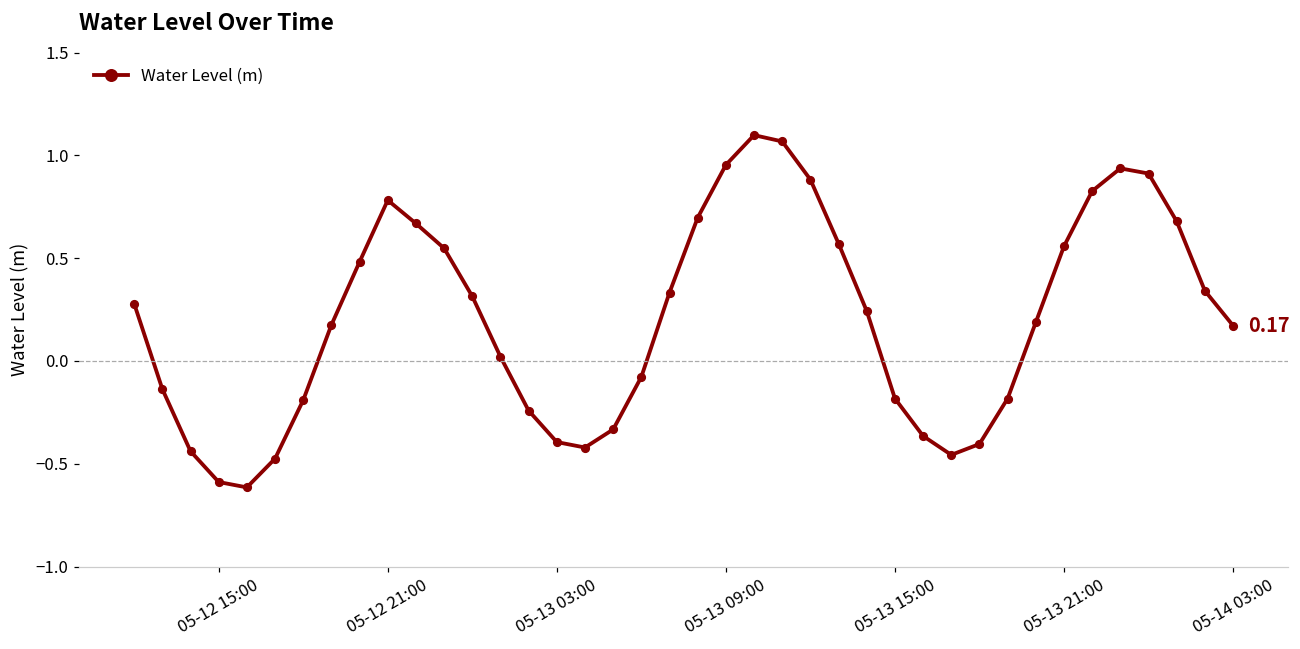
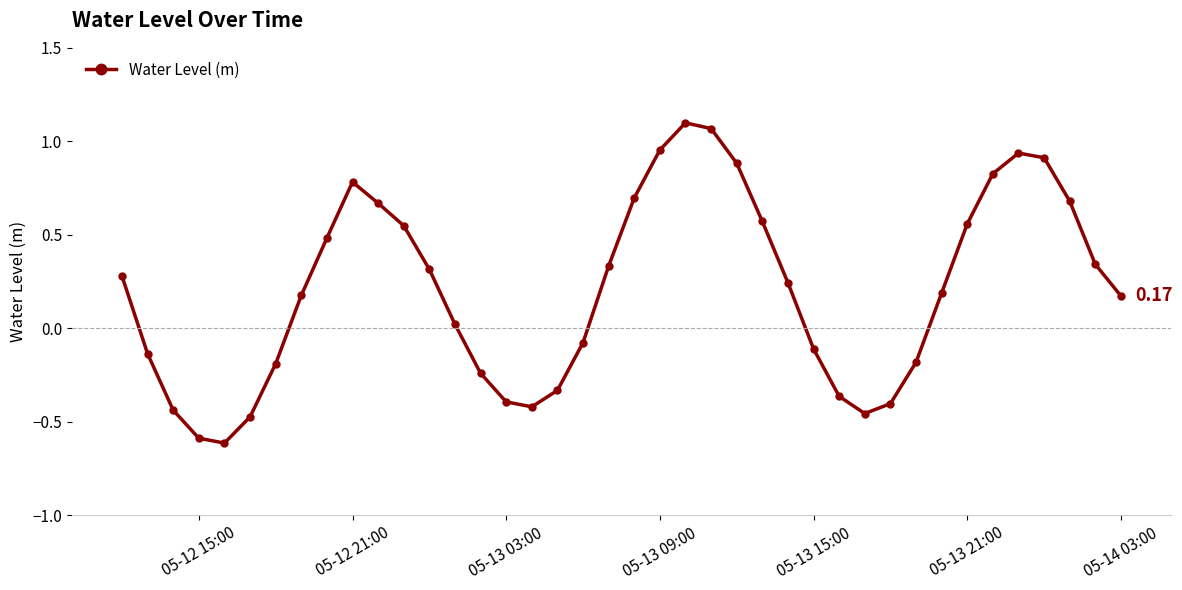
  {
    "05-12 15:00": -0.59,
    "05-12 21:00": 0.78,
    "05-13 03:00": -0.39,
    "05-13 09:00": 0.95,
-   "05-13 15:00": -0.18,
+   "05-13 15:00": -0.11,
    "05-13 21:00": 0.56
  }
